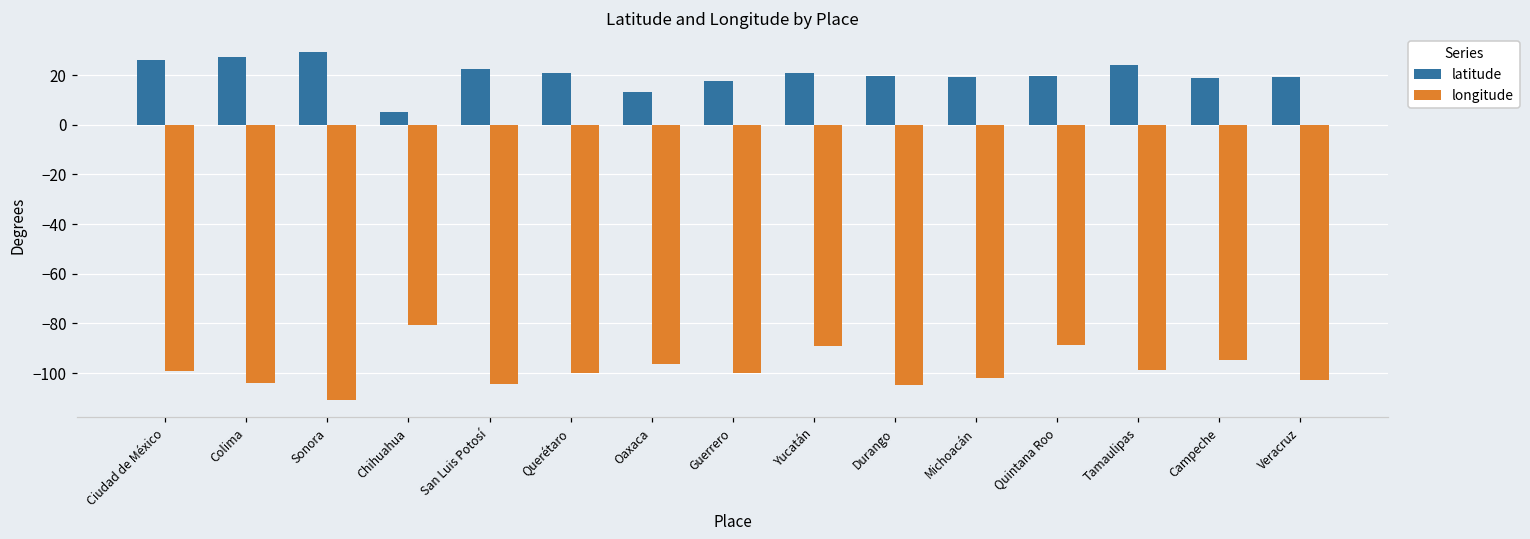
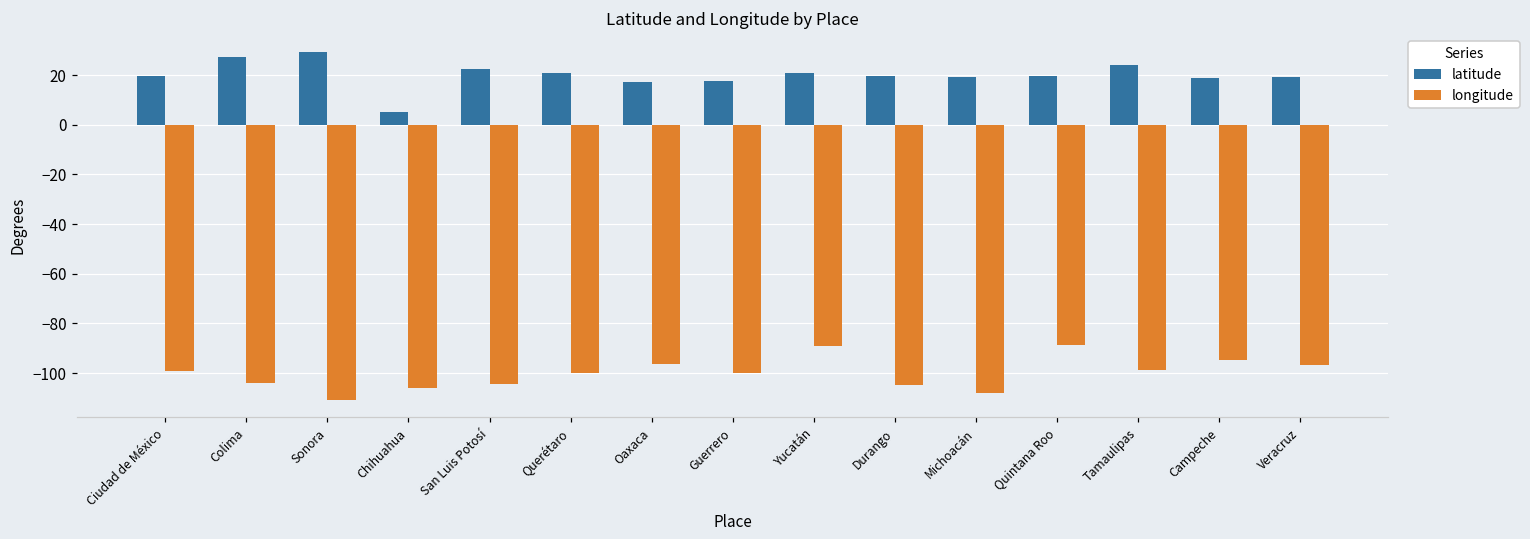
  {
    "latitude": {
-     "Ciudad de México": 26,
+     "Ciudad de México": 19,
      "Colima": 27,
      "Sonora": 29,
      "Chihuahua": 5,
      "San Luis Potosí": 23,
      "Querétaro": 21,
-     "Oaxaca": 13,
+     "Oaxaca": 17,
      "Guerrero": 18,
      "Yucatán": 21,
      "Durango": 20,
      "Michoacán": 19,
      "Quintana Roo": 20,
      "Tamaulipas": 24,
      "Campeche": 19,
      "Veracruz": 19
    },
    "longitude": {
      "Ciudad de México": -99,
      "Colima": -104,
      "Sonora": -111,
-     "Chihuahua": -81,
+     "Chihuahua": -106,
      "San Luis Potosí": -105,
      "Querétaro": -100,
      "Oaxaca": -97,
      "Guerrero": -100,
      "Yucatán": -89,
      "Durango": -105,
-     "Michoacán": -102,
+     "Michoacán": -108,
      "Quintana Roo": -89,
      "Tamaulipas": -99,
      "Campeche": -95,
-     "Veracruz": -103
+     "Veracruz": -97
    }
  }
